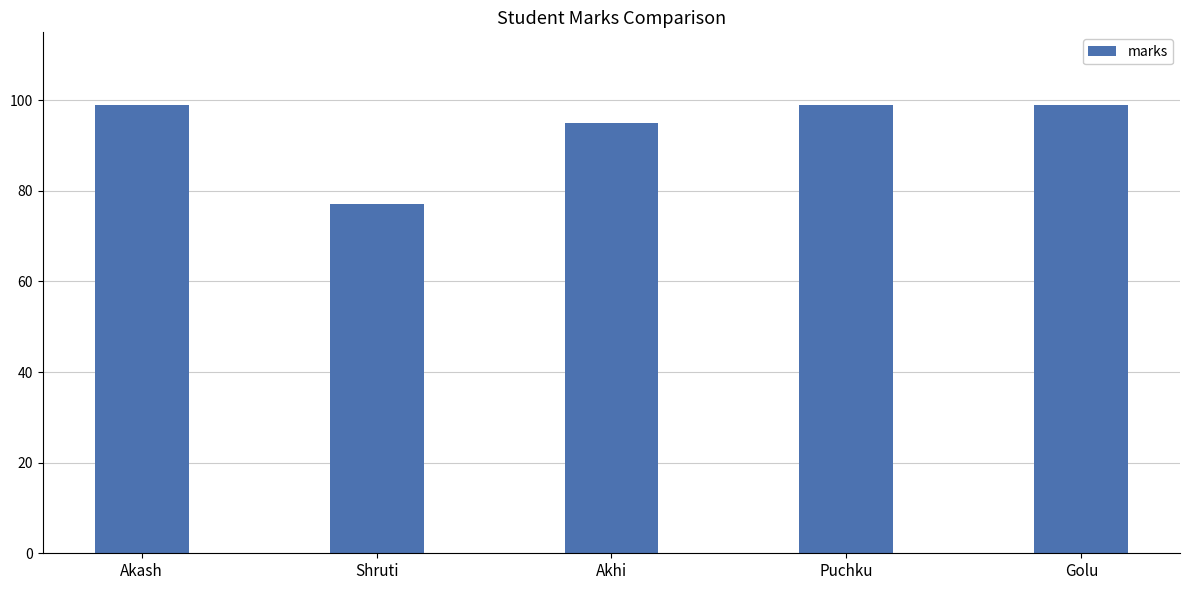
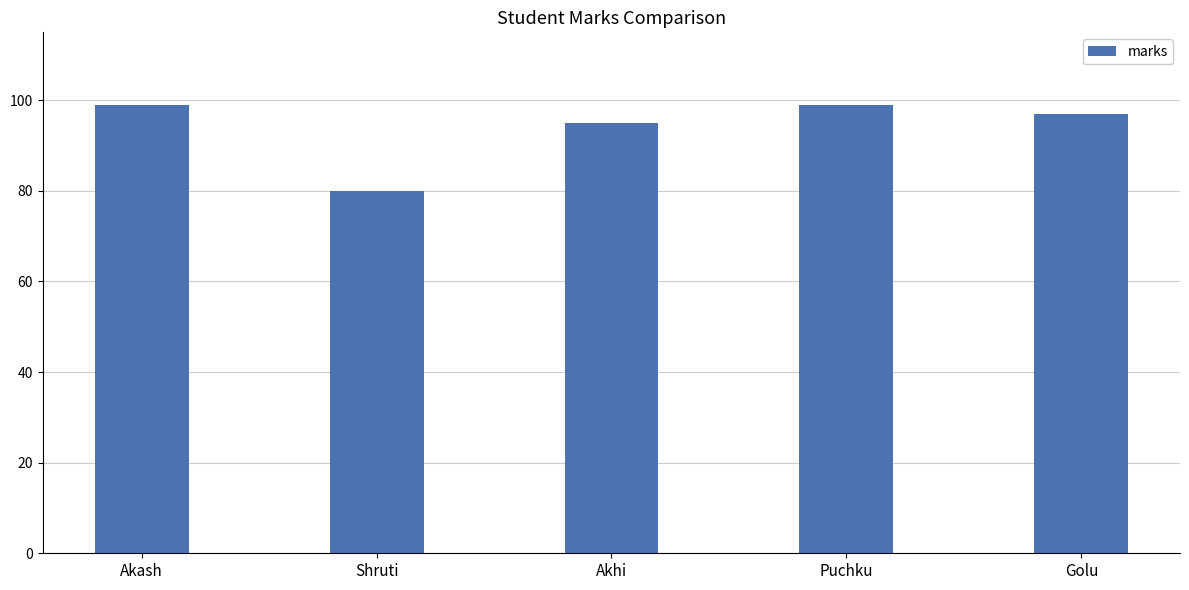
  {
    "Akash": 99,
-   "Shruti": 77,
+   "Shruti": 80,
    "Akhi": 95,
    "Puchku": 99,
-   "Golu": 99
+   "Golu": 97
  }
